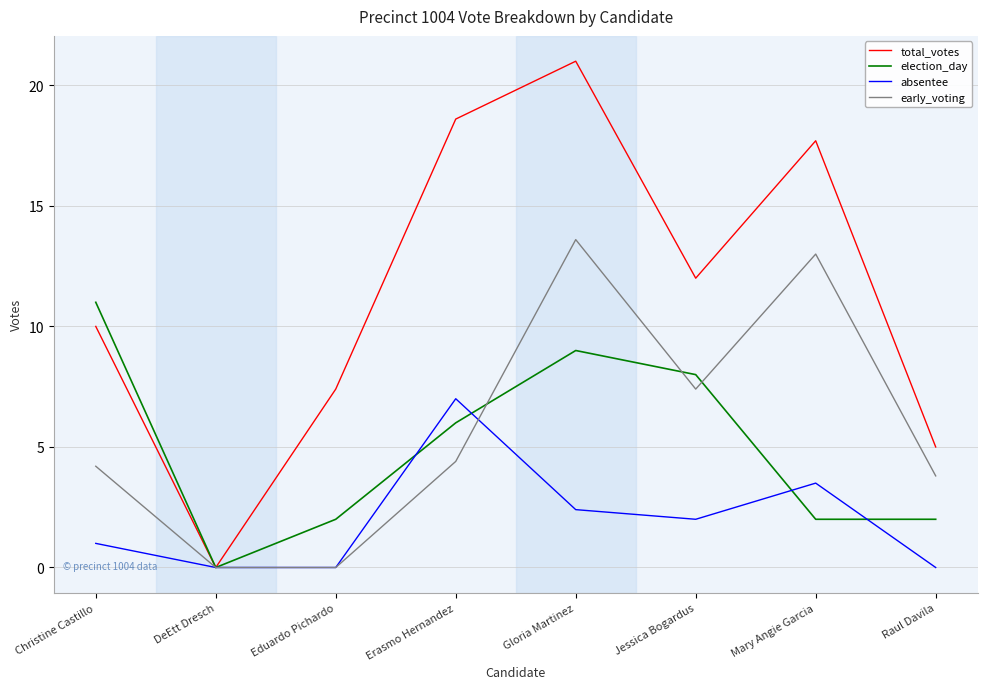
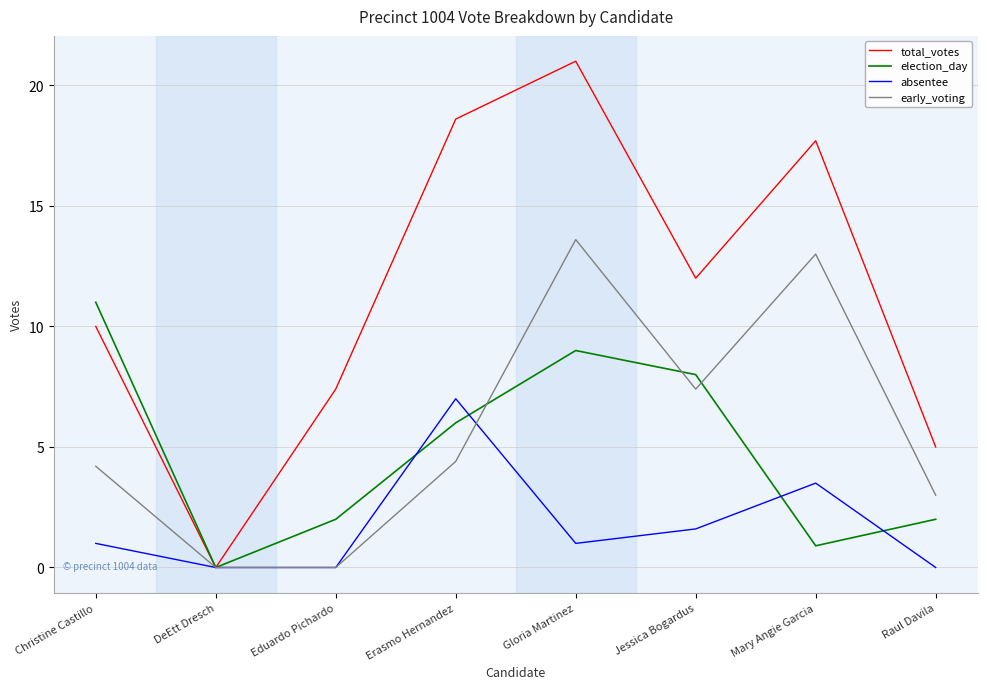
  {
    "total_votes": {
      "Christine Castillo": 10.0,
      "Eduardo Pichardo": 7.4,
      "Erasmo Hernandez": 18.6,
      "Gloria Martinez": 21.0,
      "Jessica Bogardus": 12.0,
      "Mary Angie Garcia": 17.7,
      "Raul Davila": 5.0
    },
    "election_day": {
      "Christine Castillo": 11.0,
      "Eduardo Pichardo": 2.0,
      "Erasmo Hernandez": 6.0,
      "Gloria Martinez": 9.0,
      "Jessica Bogardus": 8.0,
-     "Mary Angie Garcia": 2.0,
+     "Mary Angie Garcia": 0.9,
      "Raul Davila": 2.0
    },
    "absentee": {
      "Erasmo Hernandez": 7.0,
-     "Gloria Martinez": 2.4,
-     "Jessica Bogardus": 2.0,
+     "Gloria Martinez": 1.0,
+     "Jessica Bogardus": 1.6,
      "Mary Angie Garcia": 3.5,
      "Raul Davila": 0.0
    },
    "early_voting": {
      "Christine Castillo": 4.2,
      "Erasmo Hernandez": 4.4,
      "Gloria Martinez": 13.6,
      "Jessica Bogardus": 7.4,
      "Mary Angie Garcia": 13.0,
-     "Raul Davila": 3.8
+     "Raul Davila": 3.0
    }
  }
